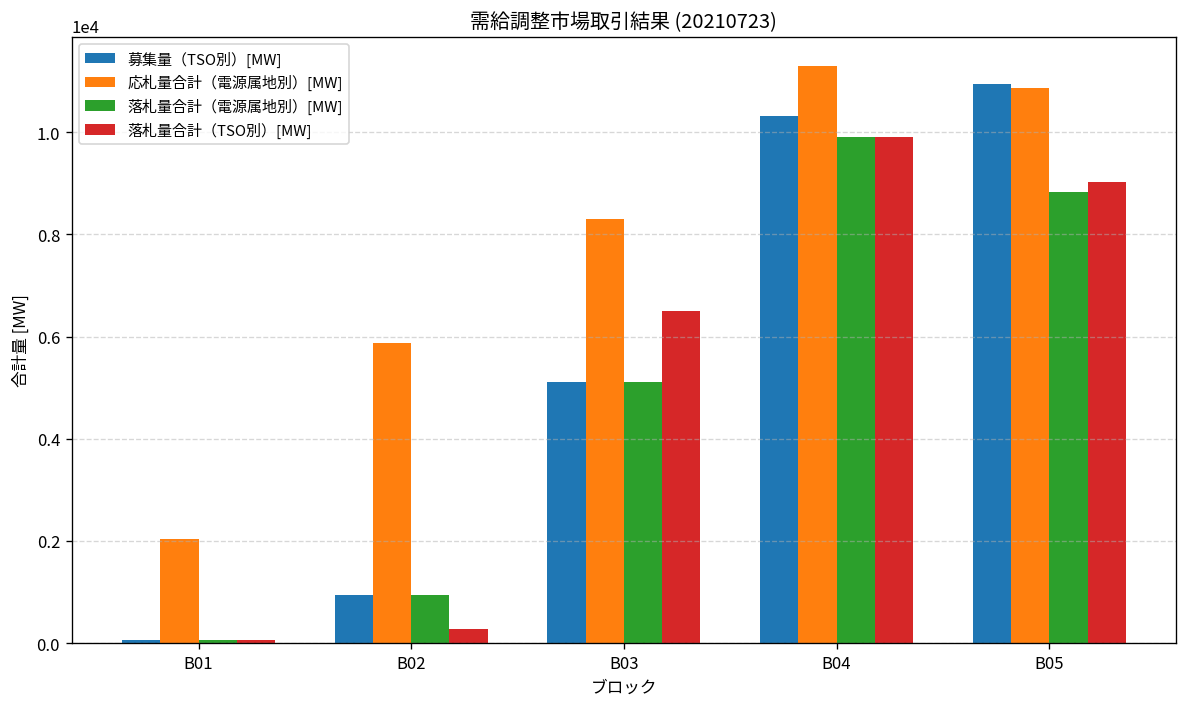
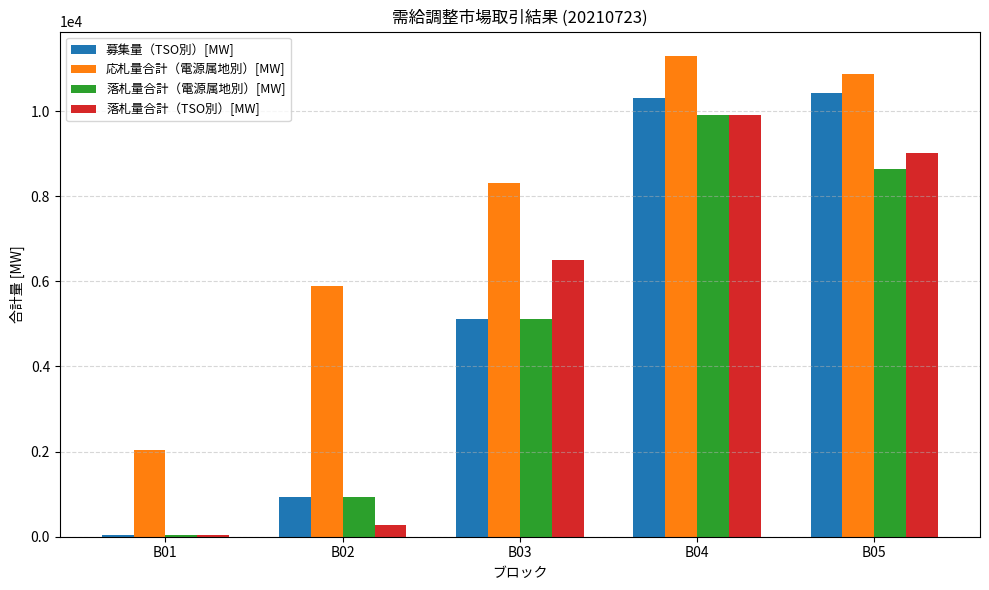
  {
    "募集量（TSO別）[MW]": {
      "B02": 900,
      "B03": 5100,
      "B04": 10300,
-     "B05": 11000
+     "B05": 10400
    },
    "応札量合計（電源属地別）[MW]": {
      "B01": 2000,
      "B02": 5900,
      "B03": 8300,
      "B04": 11300,
      "B05": 10900
    },
    "落札量合計（電源属地別）[MW]": {
      "B02": 900,
      "B03": 5100,
      "B04": 9900,
-     "B05": 8800
+     "B05": 8600
    },
    "落札量合計（TSO別）[MW]": {
      "B02": 300,
      "B03": 6500,
      "B04": 9900,
      "B05": 9000
    }
  }
